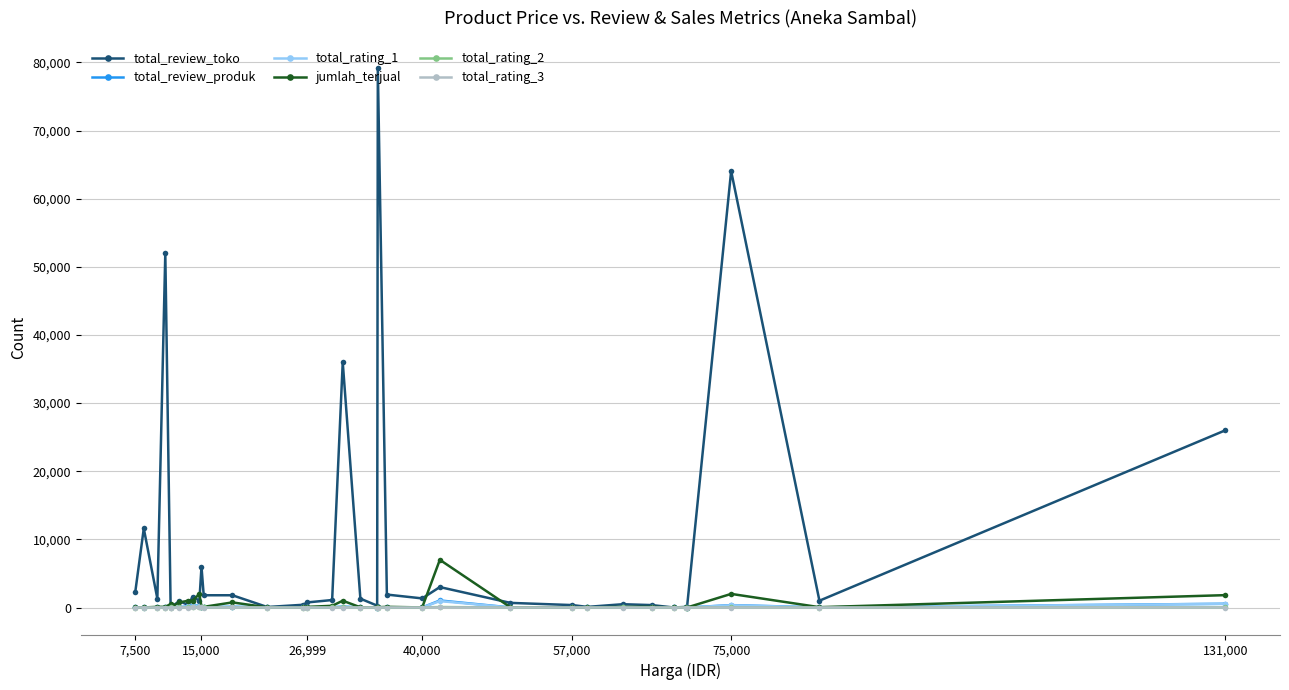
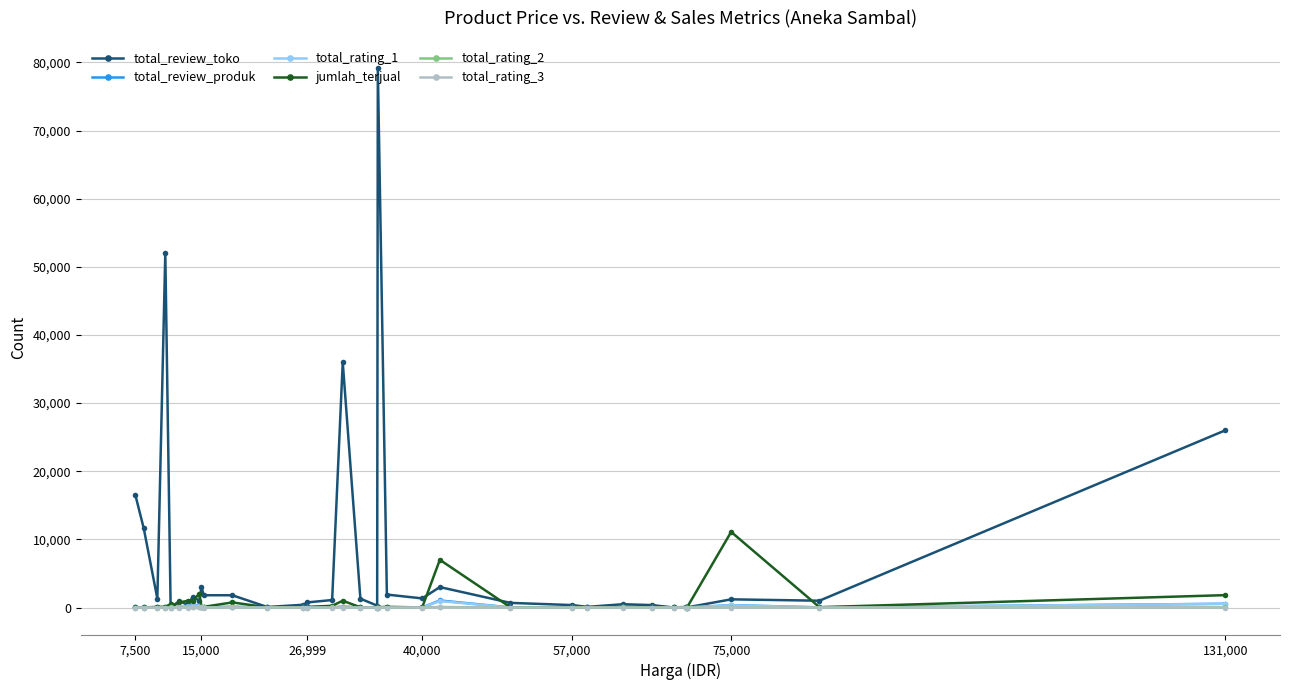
  {
    "total_review_toko": {
-     "7,500": "2,000",
-     "15,000": "6,000",
+     "7,500": "17,000",
+     "15,000": "3,000",
      "26,999": "1,000",
      "40,000": "1,000",
-     "75,000": "64,000",
+     "75,000": "1,000",
      "131,000": "26,000"
    },
    "jumlah_terjual": {
-     "75,000": "2,000",
+     "75,000": "11,000",
      "131,000": "2,000"
    }
  }
